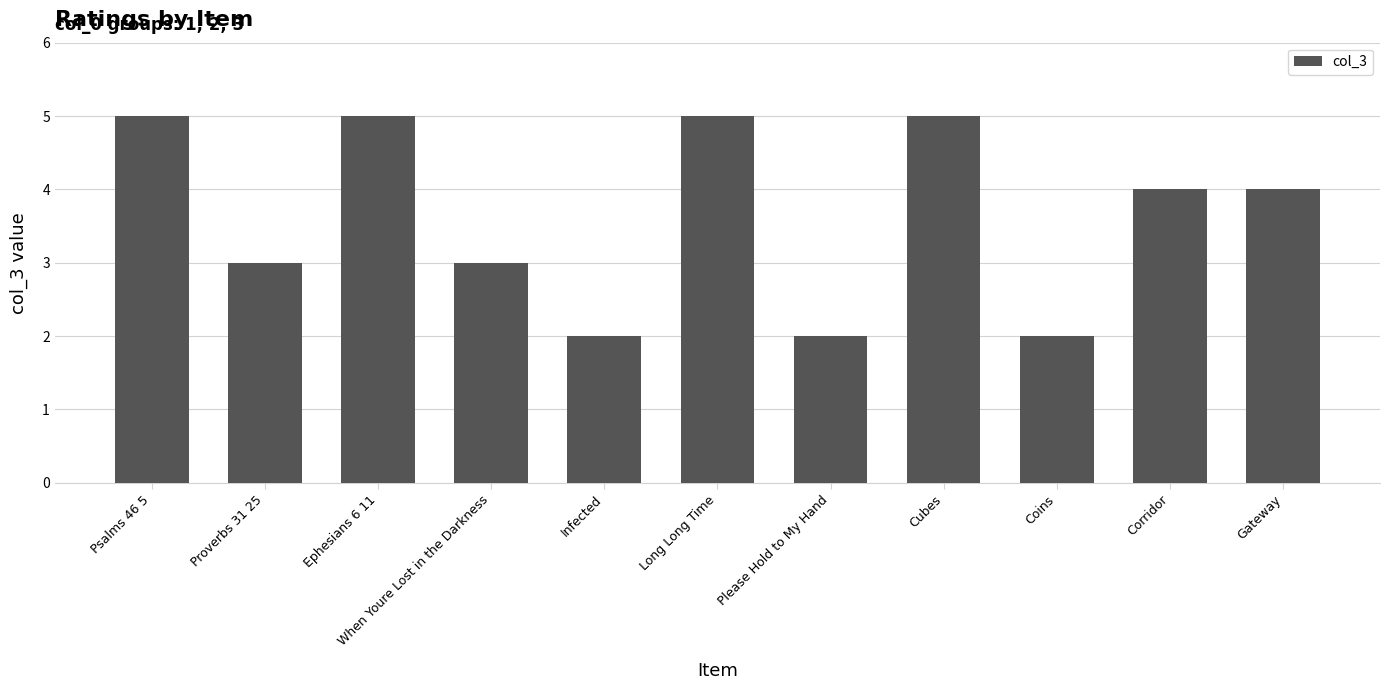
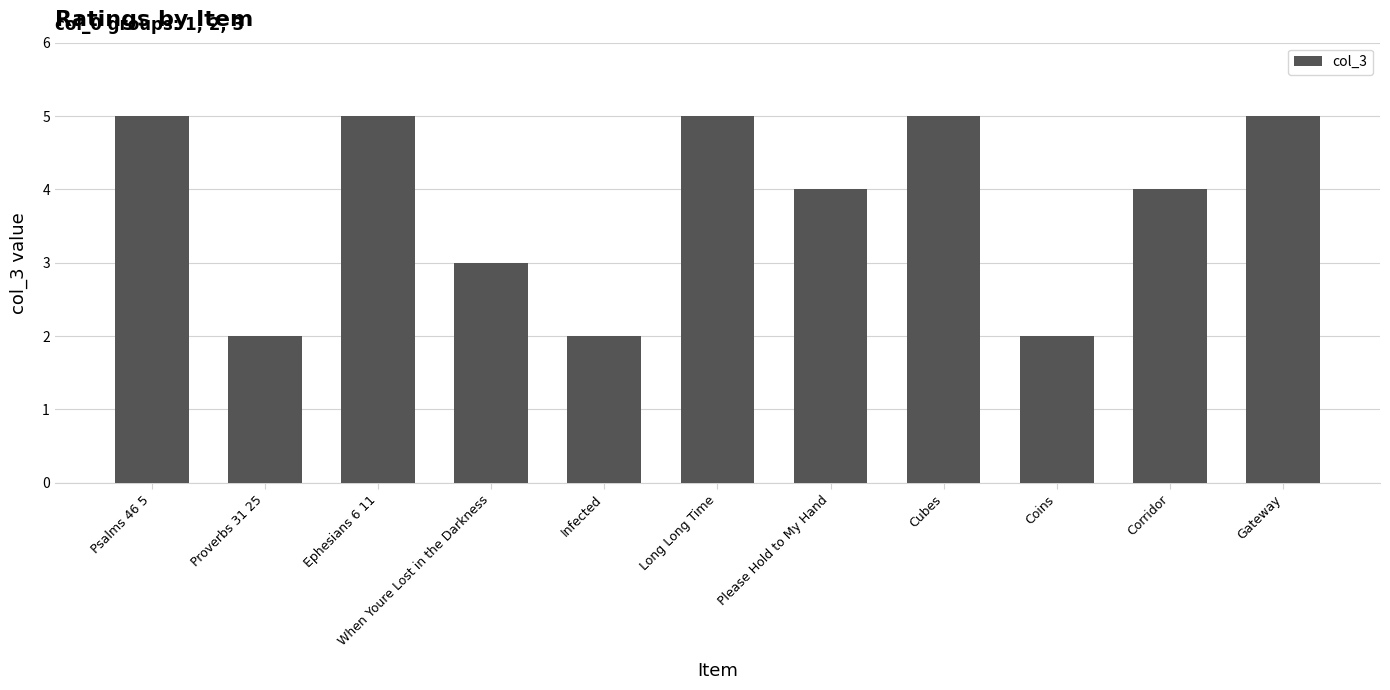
  {
    "Psalms 46 5": 5,
-   "Proverbs 31 25": 3,
+   "Proverbs 31 25": 2,
    "Ephesians 6 11": 5,
    "When Youre Lost in the Darkness": 3,
    "Infected": 2,
    "Long Long Time": 5,
-   "Please Hold to My Hand": 2,
+   "Please Hold to My Hand": 4,
    "Cubes": 5,
    "Coins": 2,
    "Corridor": 4,
-   "Gateway": 4
+   "Gateway": 5
  }
